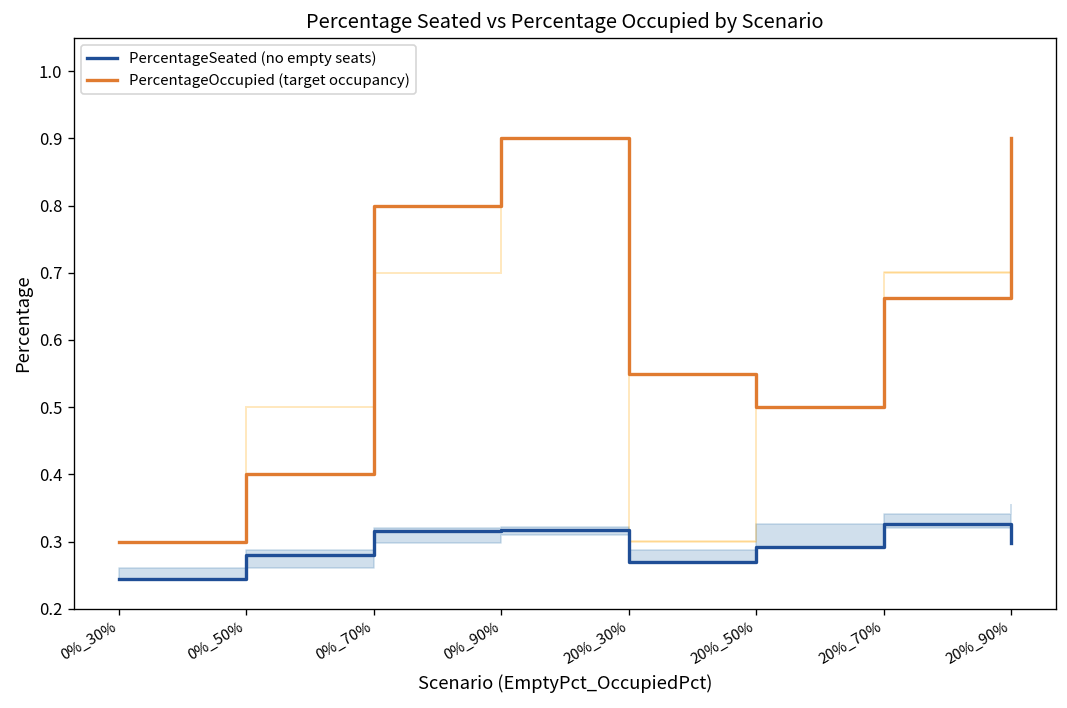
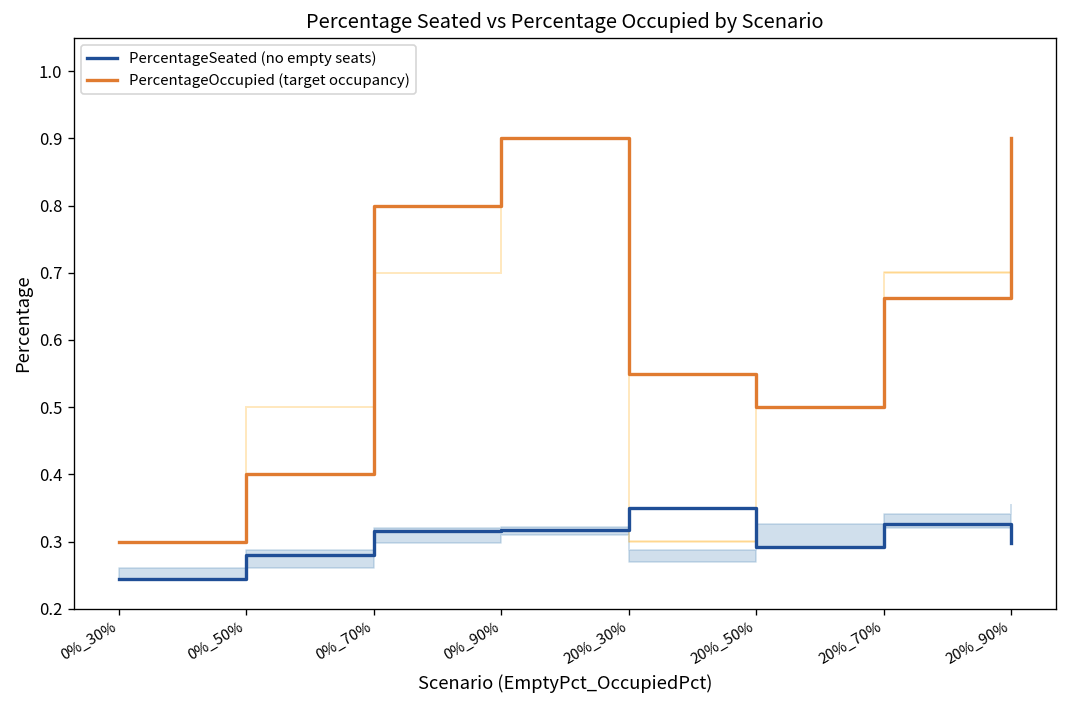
  {
    "PercentageSeated (no empty seats)": {
      "0%_30%": 0.24,
      "0%_50%": 0.28,
-     "20%_30%": 0.27,
+     "20%_30%": 0.35,
      "20%_90%": 0.30
    },
    "PercentageOccupied (target occupancy)": {
      "0%_50%": 0.40,
      "0%_70%": 0.80,
      "20%_30%": 0.55,
      "20%_70%": 0.66
    }
  }
